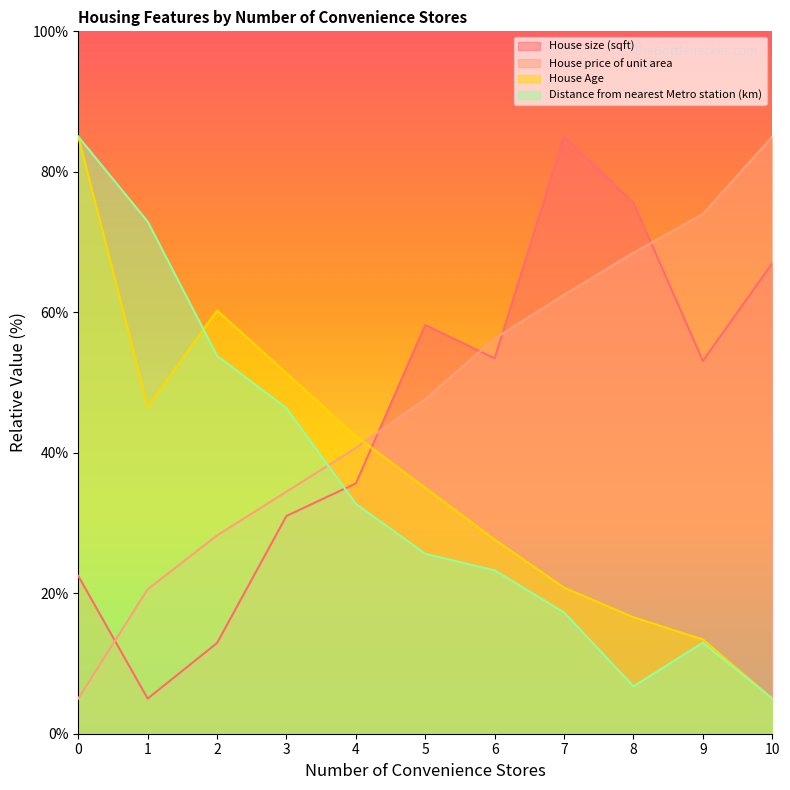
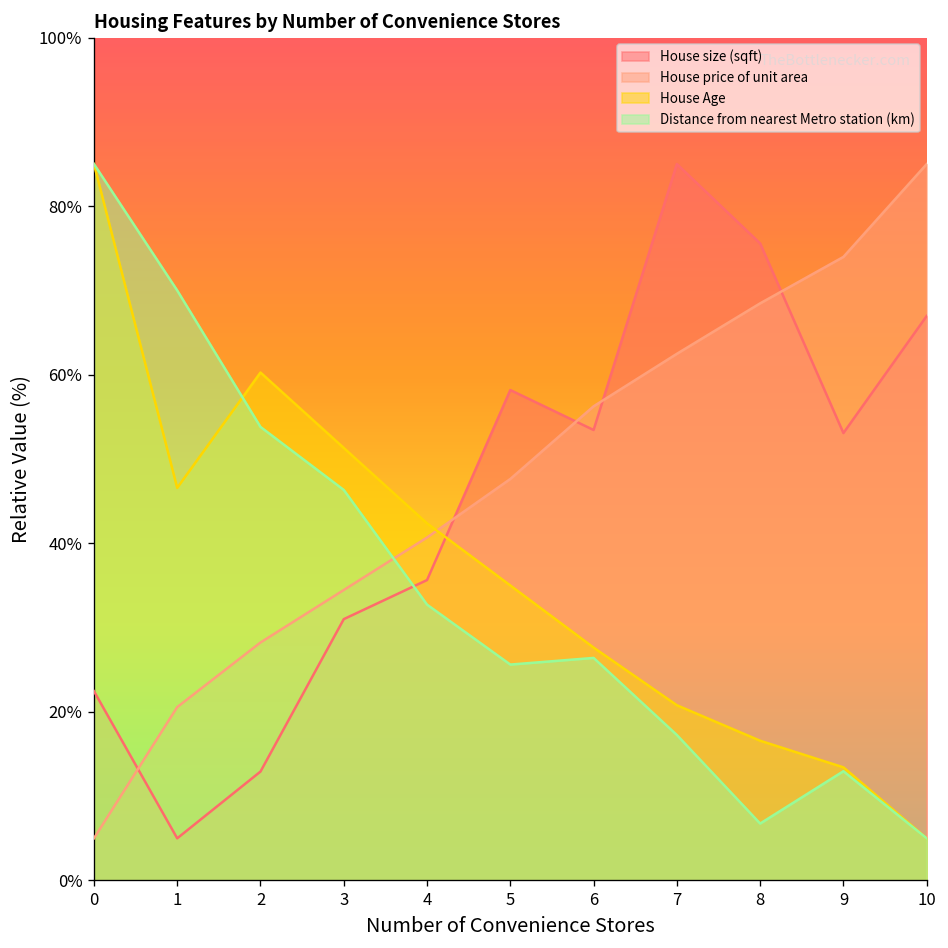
  {
    "House Age": {
      "1": "47%",
      "2": "60%",
      "3": "51%",
      "4": "42%",
      "5": "35%",
      "6": "28%",
      "7": "21%",
      "8": "17%",
      "9": "13%"
    },
    "Distance from nearest Metro station (km)": {
-     "1": "73%",
+     "1": "70%",
      "2": "54%",
      "3": "46%",
      "4": "33%",
      "5": "26%",
-     "6": "23%",
+     "6": "26%",
      "7": "17%",
      "8": "7%",
      "9": "13%"
    }
  }
